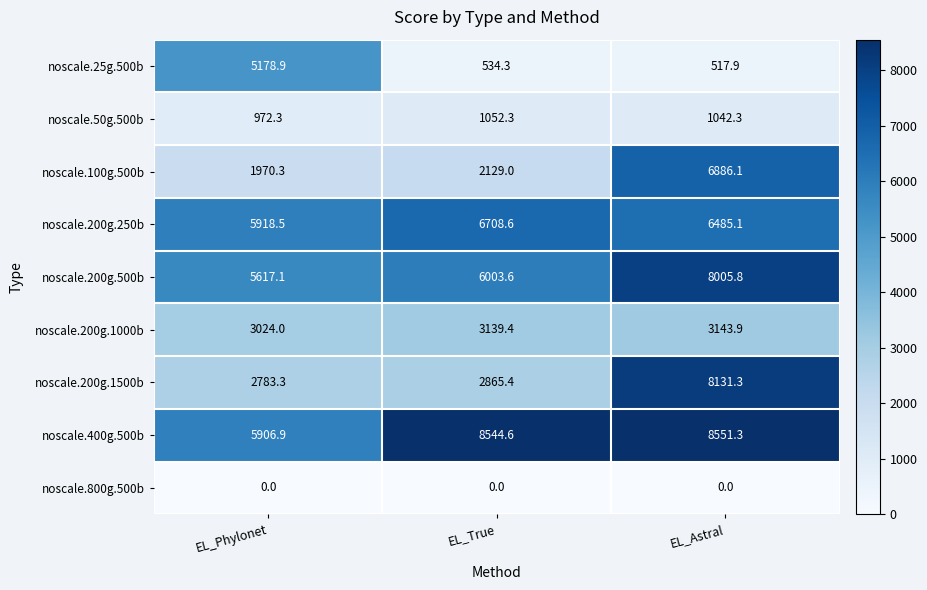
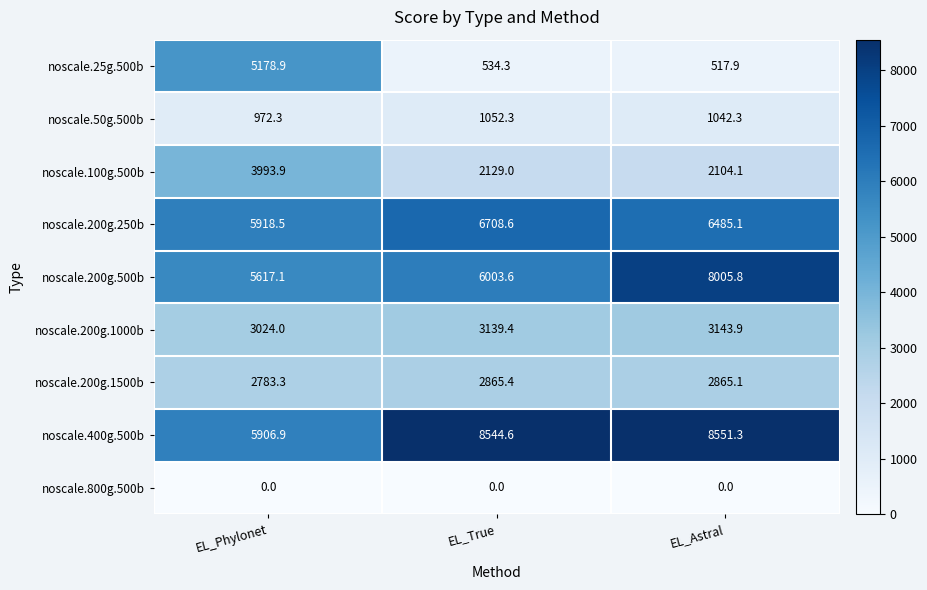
  {
    "noscale.25g.500b": {
      "EL_Phylonet": 5178.9,
      "EL_True": 534.3,
      "EL_Astral": 517.9
    },
    "noscale.50g.500b": {
      "EL_Phylonet": 972.3,
      "EL_True": 1052.3,
      "EL_Astral": 1042.3
    },
    "noscale.100g.500b": {
-     "EL_Phylonet": 1970.3,
+     "EL_Phylonet": 3993.9,
      "EL_True": 2129.0,
-     "EL_Astral": 6886.1
+     "EL_Astral": 2104.1
    },
    "noscale.200g.250b": {
      "EL_Phylonet": 5918.5,
      "EL_True": 6708.6,
      "EL_Astral": 6485.1
    },
    "noscale.200g.500b": {
      "EL_Phylonet": 5617.1,
      "EL_True": 6003.6,
      "EL_Astral": 8005.8
    },
    "noscale.200g.1000b": {
      "EL_Phylonet": 3024.0,
      "EL_True": 3139.4,
      "EL_Astral": 3143.9
    },
    "noscale.200g.1500b": {
      "EL_Phylonet": 2783.3,
      "EL_True": 2865.4,
-     "EL_Astral": 8131.3
+     "EL_Astral": 2865.1
    },
    "noscale.400g.500b": {
      "EL_Phylonet": 5906.9,
      "EL_True": 8544.6,
      "EL_Astral": 8551.3
    },
    "noscale.800g.500b": {
      "EL_Phylonet": 0.0,
      "EL_True": 0.0,
      "EL_Astral": 0.0
    }
  }
